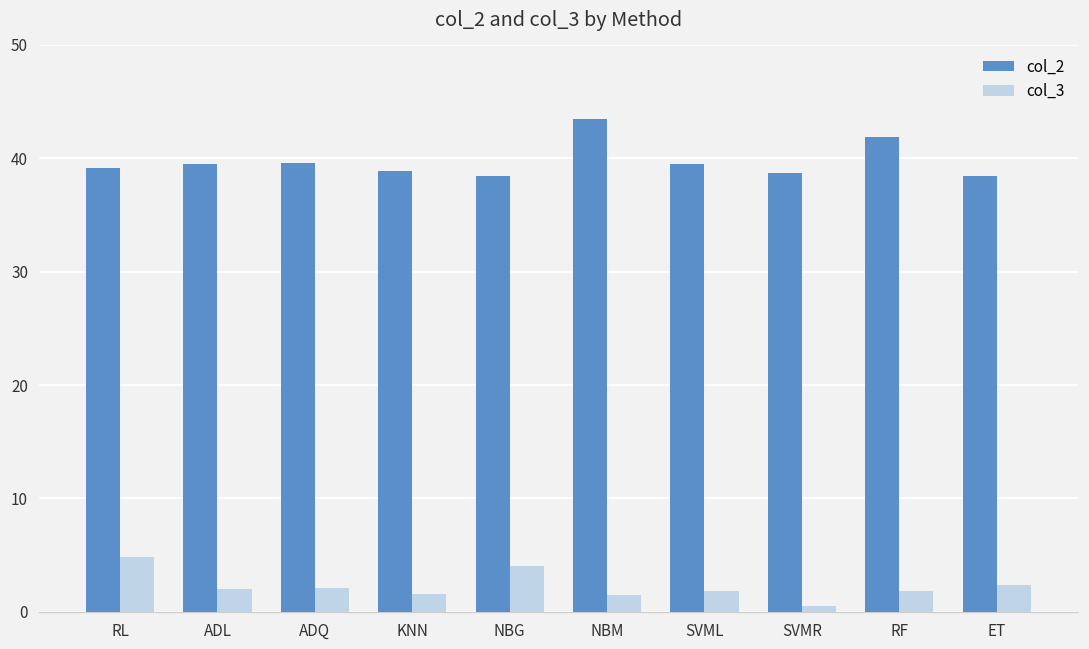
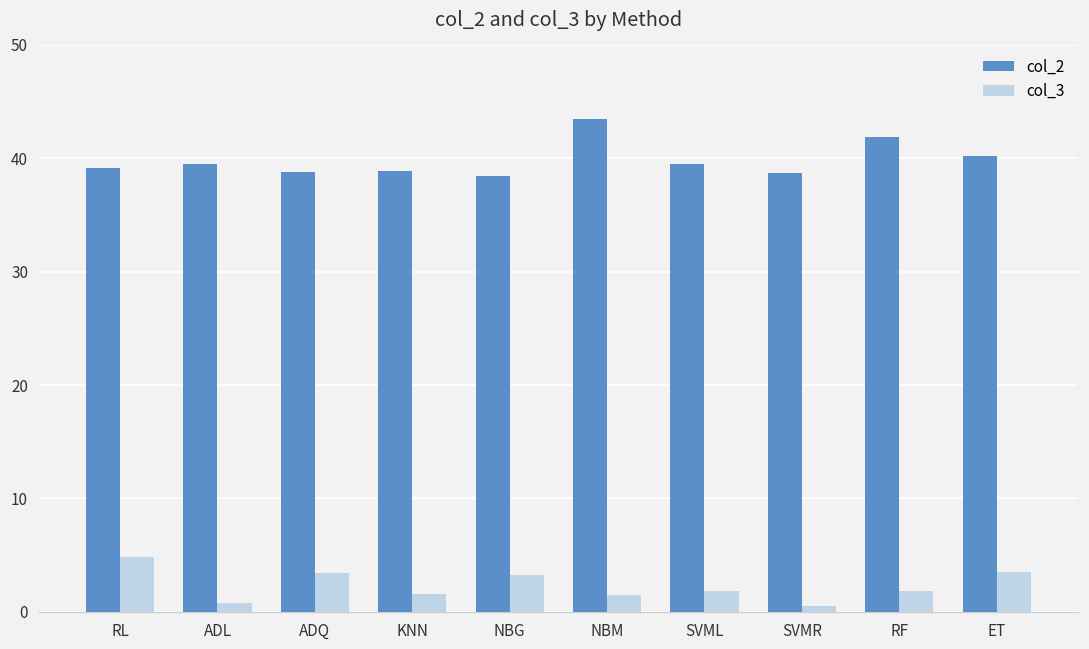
  {
    "col_2": {
      "RL": 39.1,
      "ADL": 39.5,
-     "ADQ": 39.6,
+     "ADQ": 38.8,
      "KNN": 38.8,
      "NBG": 38.4,
      "NBM": 43.5,
      "SVML": 39.5,
      "SVMR": 38.7,
      "RF": 41.9,
-     "ET": 38.4
+     "ET": 40.2
    },
    "col_3": {
      "RL": 4.8,
-     "ADL": 2.0,
-     "ADQ": 2.1,
+     "ADL": 0.8,
+     "ADQ": 3.4,
      "KNN": 1.6,
-     "NBG": 4.1,
+     "NBG": 3.2,
      "NBM": 1.5,
      "SVML": 1.9,
      "SVMR": 0.6,
      "RF": 1.9,
-     "ET": 2.3
+     "ET": 3.5
    }
  }
